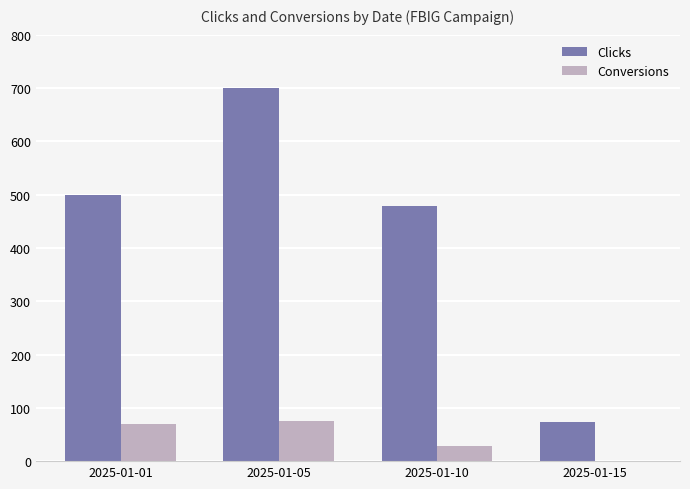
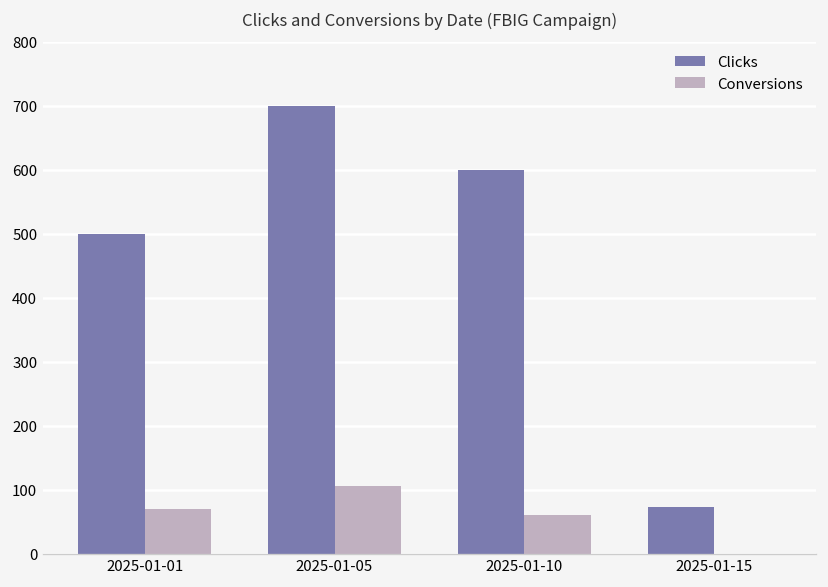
  {
    "Clicks": {
      "2025-01-01": 500,
      "2025-01-05": 700,
-     "2025-01-10": 480,
+     "2025-01-10": 600,
      "2025-01-15": 70
    },
    "Conversions": {
      "2025-01-01": 70,
-     "2025-01-05": 80,
-     "2025-01-10": 30,
+     "2025-01-05": 110,
+     "2025-01-10": 60,
      "2025-01-15": 0
    }
  }
